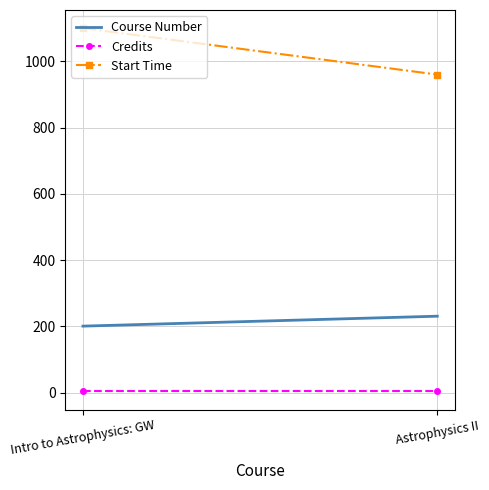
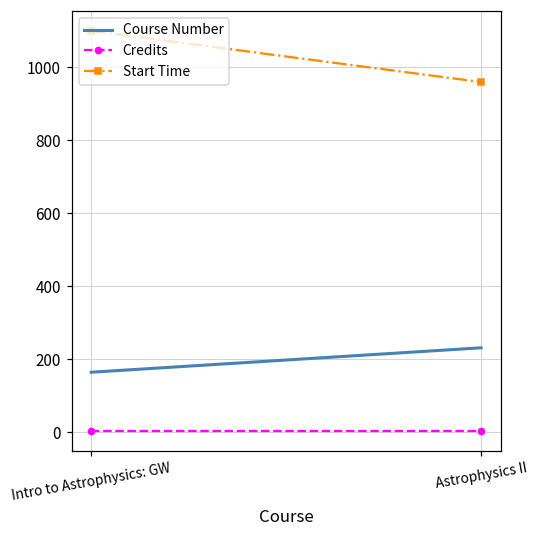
  {
    "Course Number": {
-     "Intro to Astrophysics: GW": 200,
+     "Intro to Astrophysics: GW": 160,
      "Astrophysics II": 230
    },
    "Credits": {
      "Intro to Astrophysics: GW": 0,
      "Astrophysics II": 0
    },
    "Start Time": {
      "Astrophysics II": 960
    }
  }
